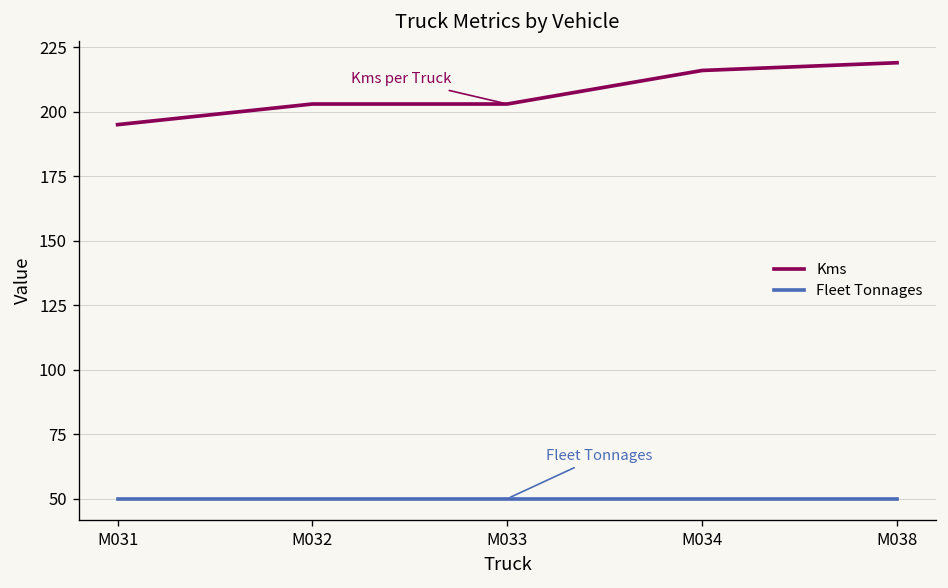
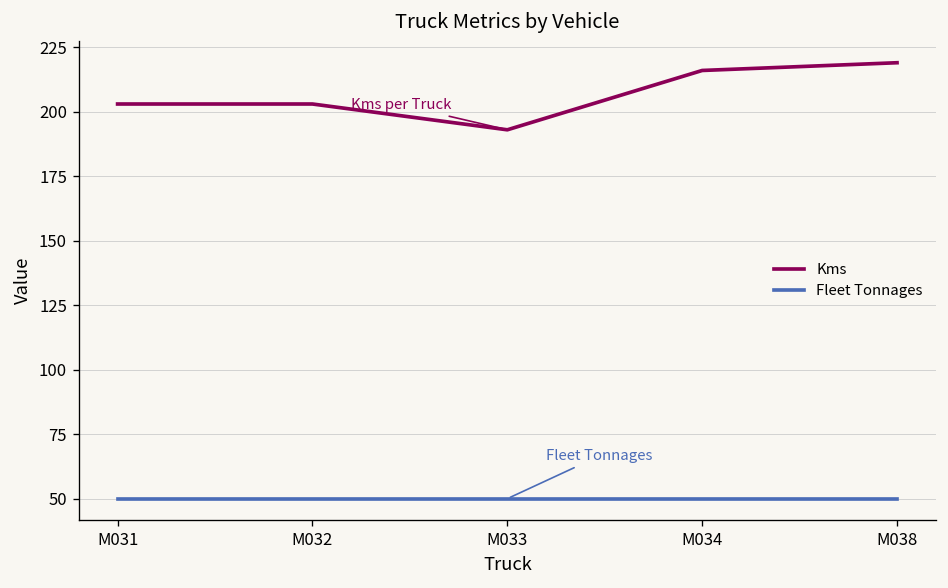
  {
    "Kms": {
-     "M031": 195,
+     "M031": 203,
      "M032": 203,
-     "M033": 203,
+     "M033": 193,
      "M034": 216,
      "M038": 219
    },
    "Fleet Tonnages": {
      "M031": 50,
      "M032": 50,
      "M033": 50,
      "M034": 50,
      "M038": 50
    }
  }
